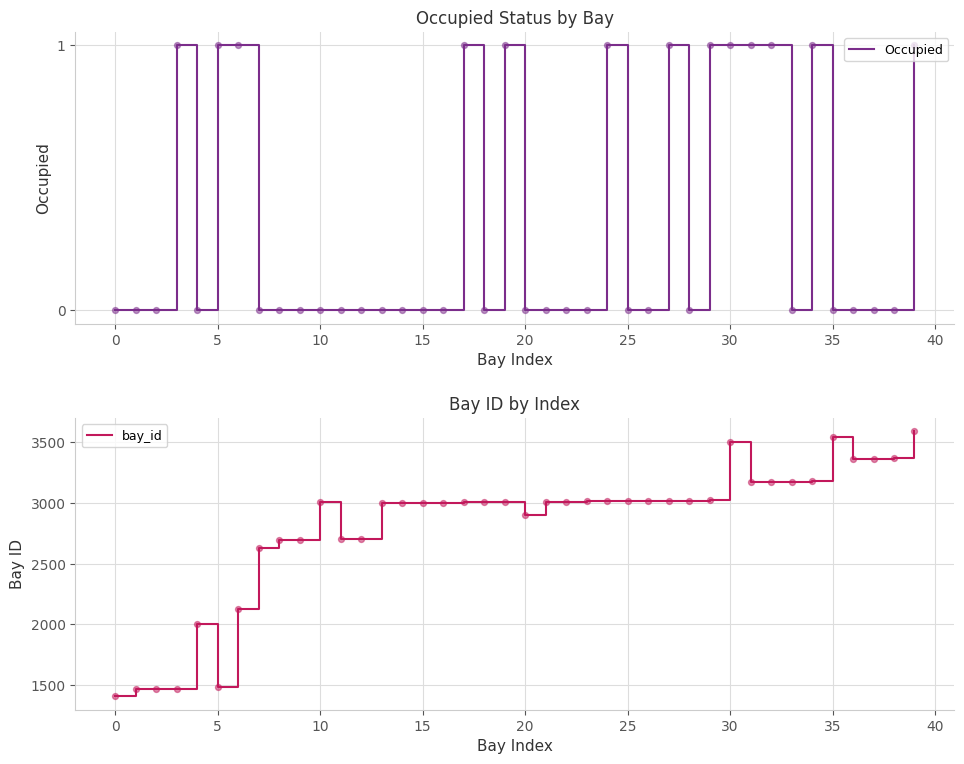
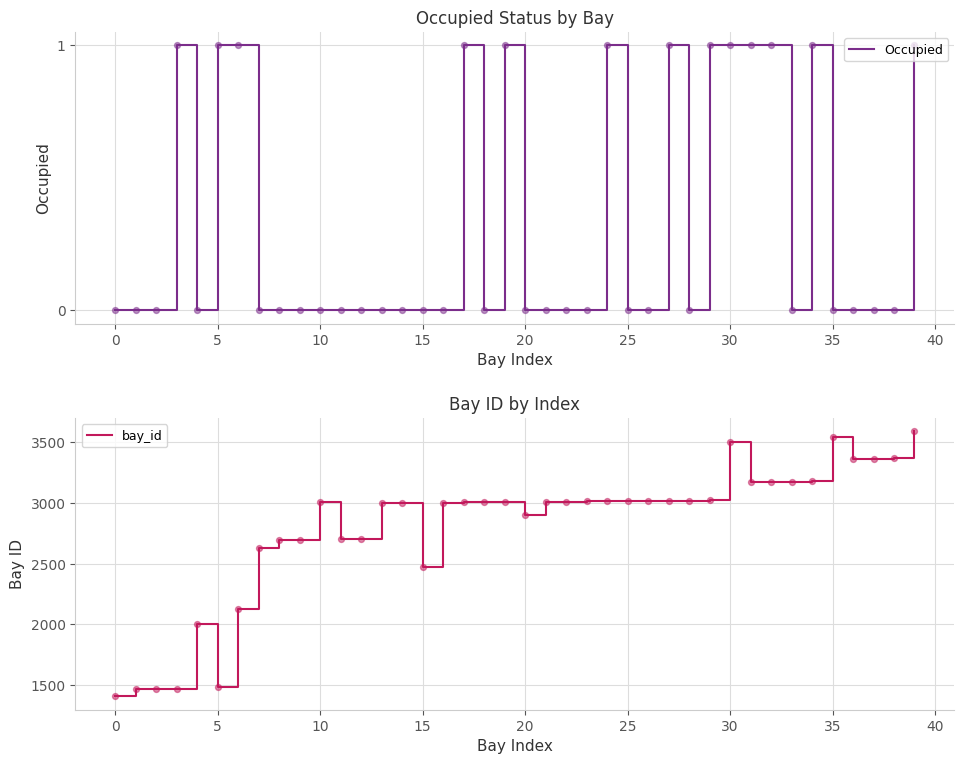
  {
    "Occupied Status by Bay": {
      "0": 0.00,
      "5": 1.00,
      "10": 0.00,
      "15": 0.00,
      "20": 0.00,
      "25": 0.00,
      "30": 1.00,
      "35": 0.00
    },
    "Bay ID by Index": {
      "0": 1410,
      "5": 1490,
      "10": 3010,
-     "15": 3000,
+     "15": 2480,
      "20": 2900,
      "25": 3020,
      "30": 3500,
      "35": 3540
    }
  }
